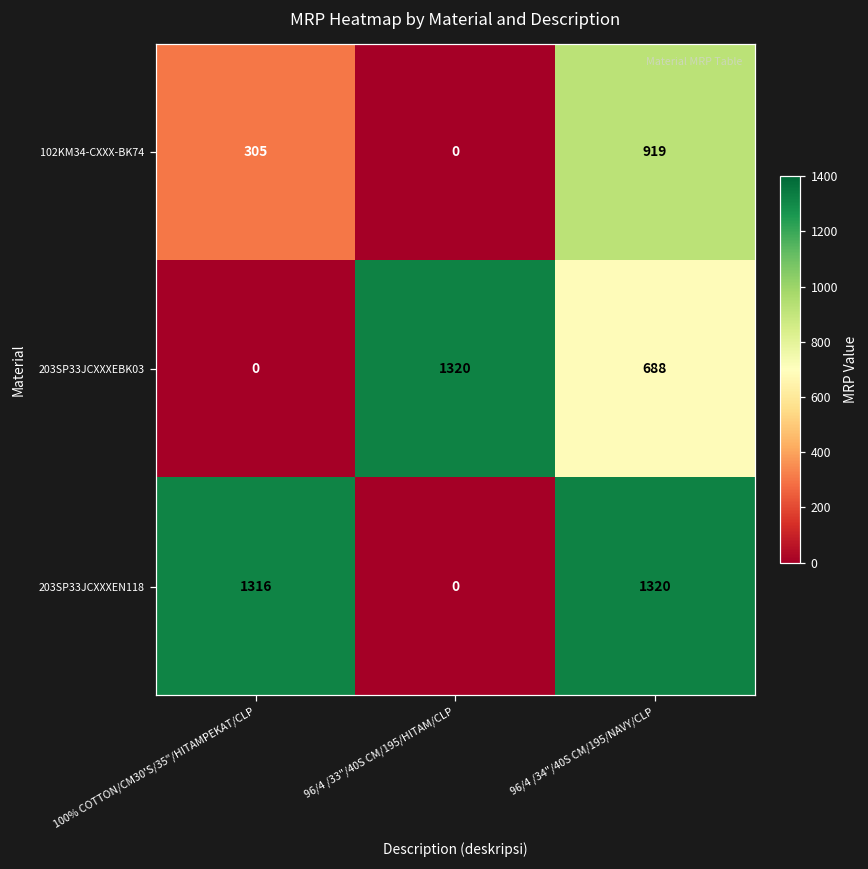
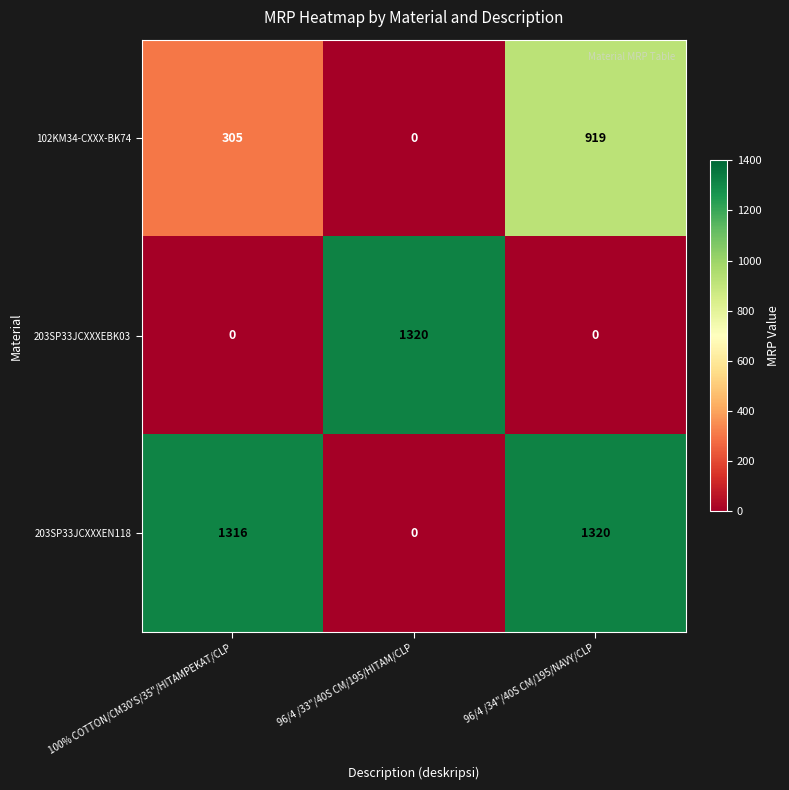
  {
    "102KM34-CXXX-BK74": {
      "100% COTTON/CM30'S/35\"/HITAMPEKAT/CLP": 305,
      "96/4 /33\"/40S CM/195/HITAM/CLP": 0
    },
    "203SP33JCXXXEBK03": {
      "100% COTTON/CM30'S/35\"/HITAMPEKAT/CLP": 0,
      "96/4 /33\"/40S CM/195/HITAM/CLP": 1320,
-     "96/4 /34\"/40S CM/195/NAVY/CLP": 688
+     "96/4 /34\"/40S CM/195/NAVY/CLP": 0
    },
    "203SP33JCXXXEN118": {
      "100% COTTON/CM30'S/35\"/HITAMPEKAT/CLP": 1316,
      "96/4 /33\"/40S CM/195/HITAM/CLP": 0,
      "96/4 /34\"/40S CM/195/NAVY/CLP": 1320
    }
  }
